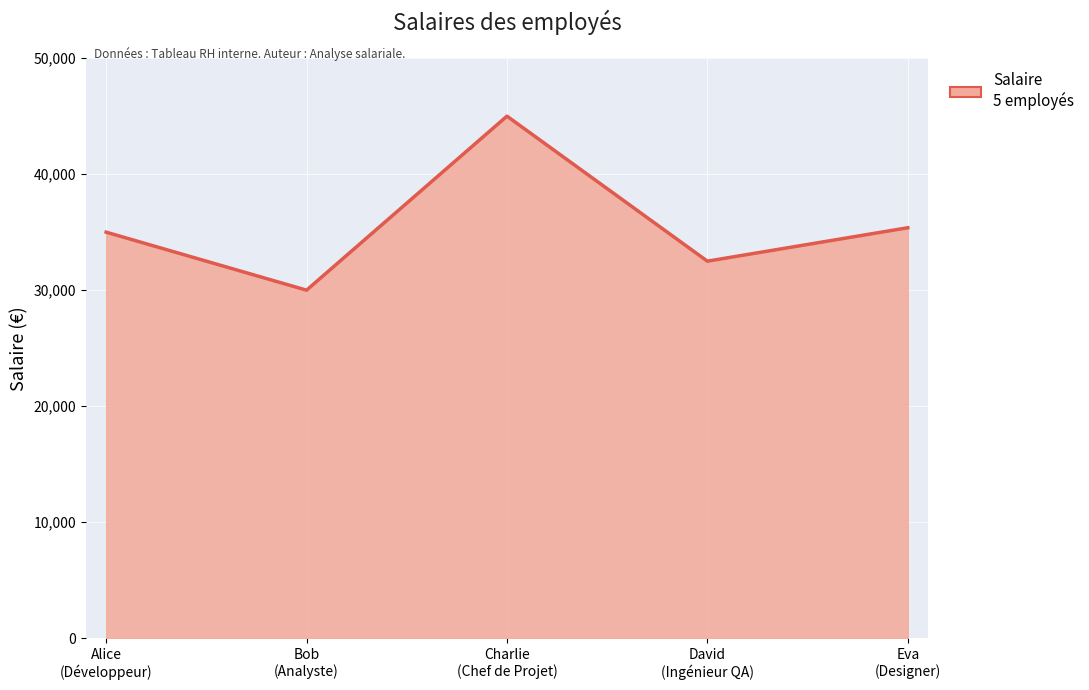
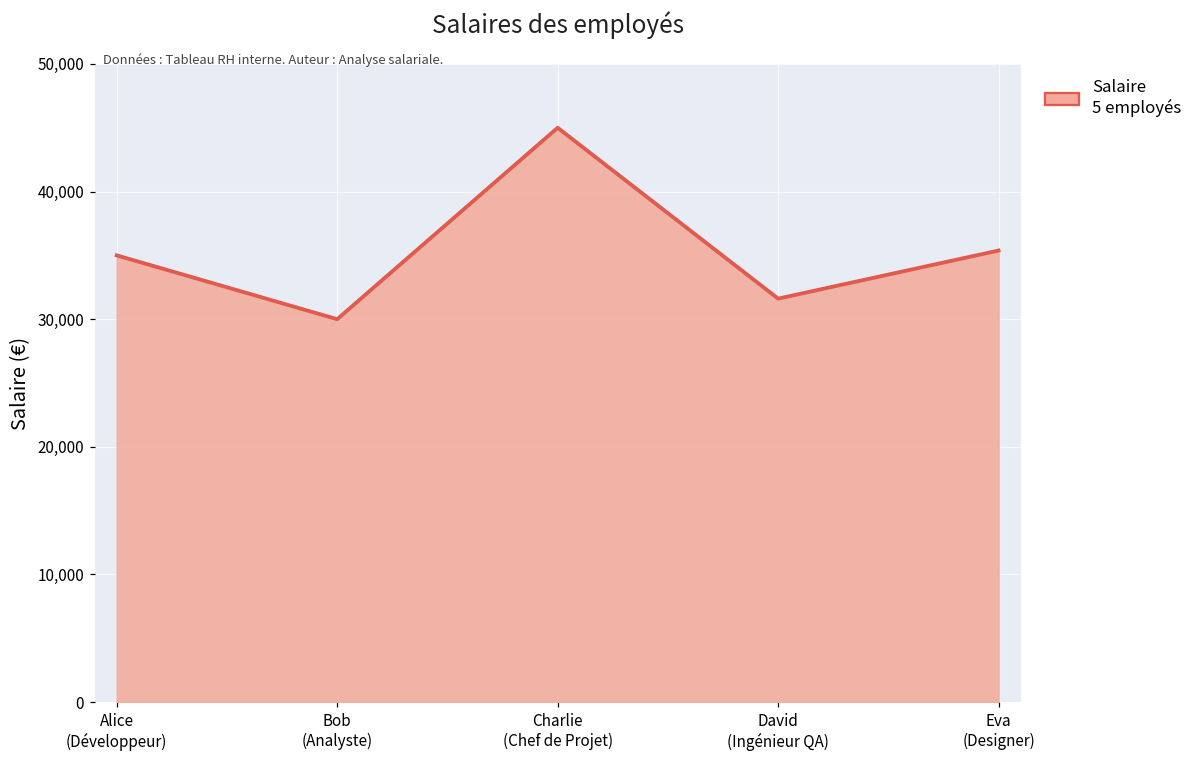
  {
    "Alice (Développeur)": "35,000",
    "Bob (Analyste)": "30,000",
    "Charlie (Chef de Projet)": "45,000",
-   "David (Ingénieur QA)": "32,500",
+   "David (Ingénieur QA)": "31,600",
    "Eva (Designer)": "35,400"
  }
